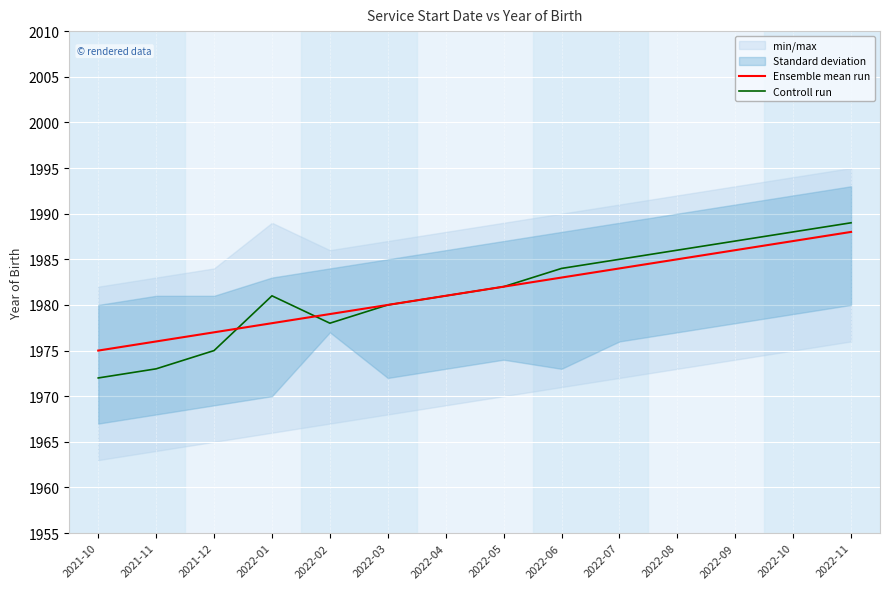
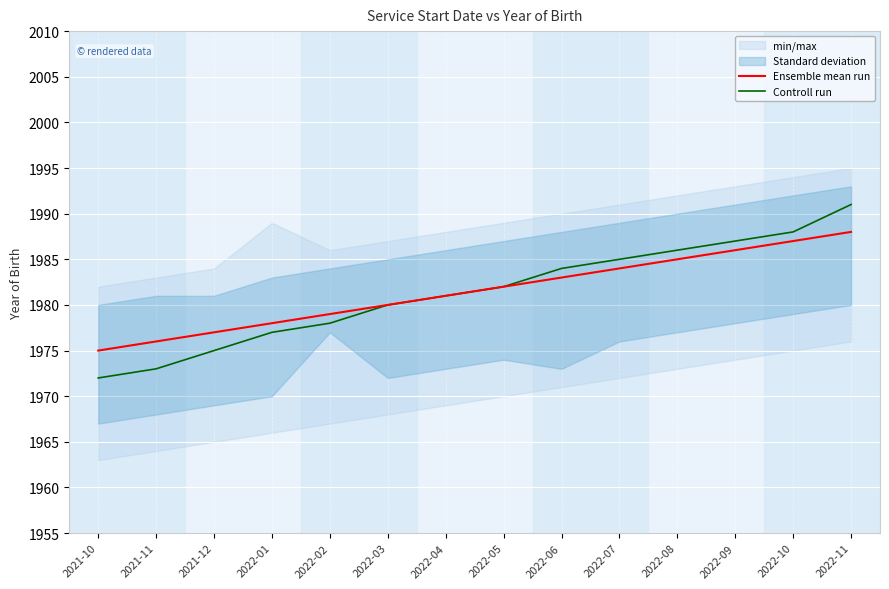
  {
    "Ensemble mean run": {
      "2021-10": 1975,
      "2021-11": 1976,
      "2021-12": 1977,
      "2022-01": 1978,
      "2022-02": 1979,
      "2022-06": 1983,
      "2022-07": 1984,
      "2022-08": 1985,
      "2022-09": 1986,
      "2022-10": 1987,
      "2022-11": 1988
    },
    "Controll run": {
      "2021-10": 1972,
      "2021-11": 1973,
      "2021-12": 1975,
-     "2022-01": 1981,
+     "2022-01": 1977,
      "2022-02": 1978,
      "2022-06": 1984,
      "2022-07": 1985,
      "2022-08": 1986,
      "2022-09": 1987,
      "2022-10": 1988,
-     "2022-11": 1989
+     "2022-11": 1991
    }
  }
